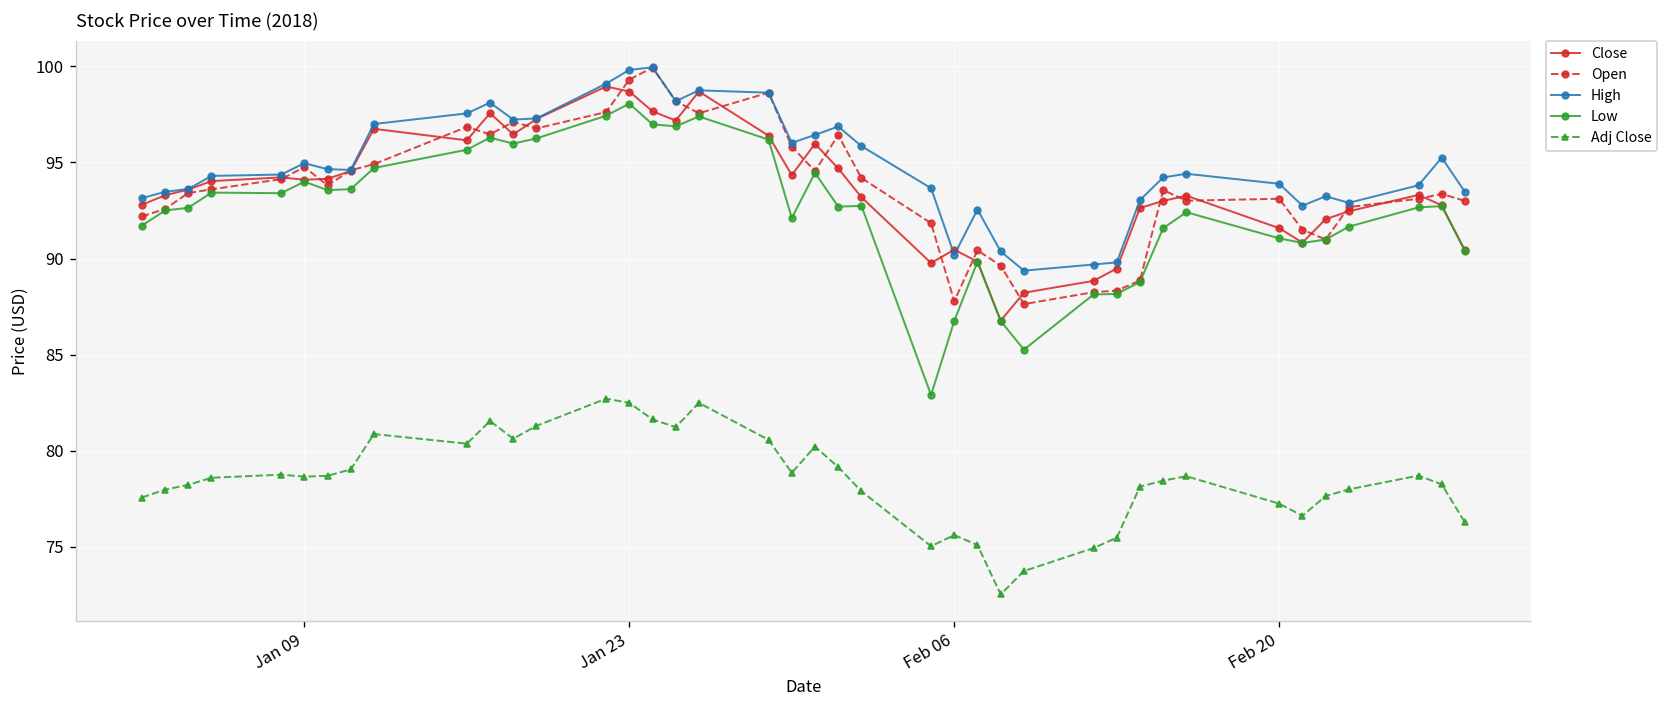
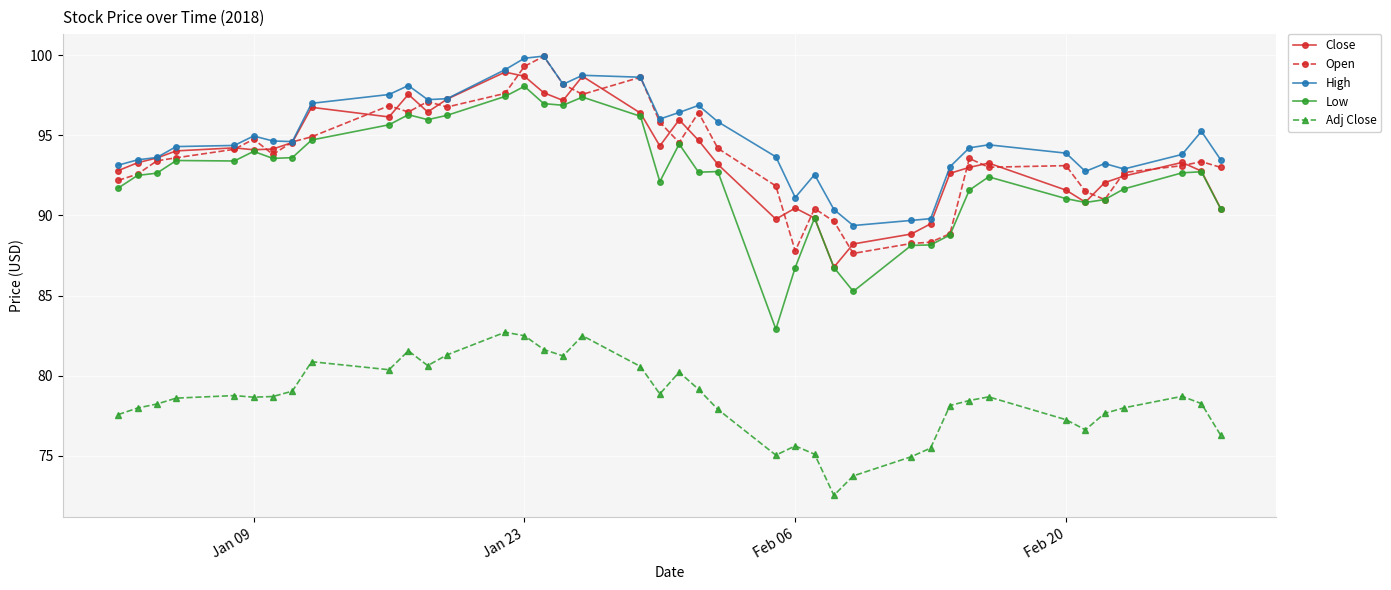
  {
    "High": {
      "Jan 09": 95.0,
      "Jan 23": 99.8,
-     "Feb 06": 90.2,
+     "Feb 06": 91.1,
      "Feb 20": 93.9
    }
  }
